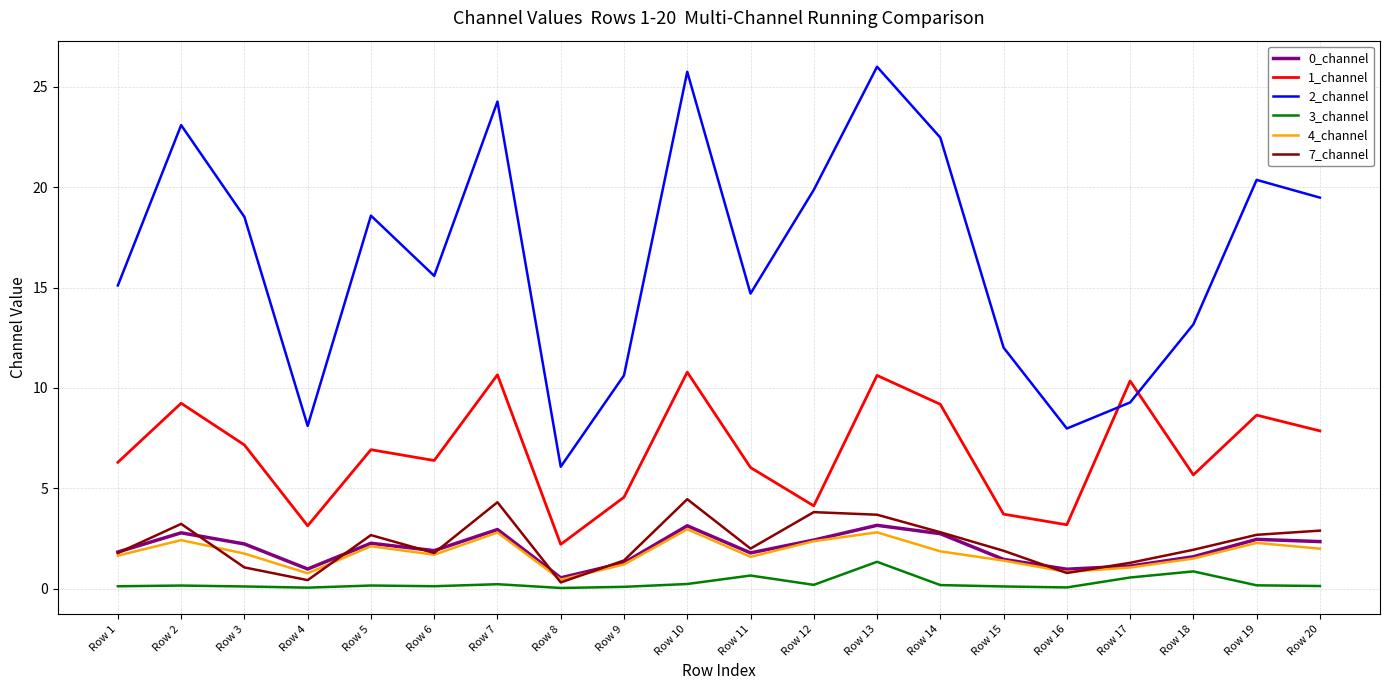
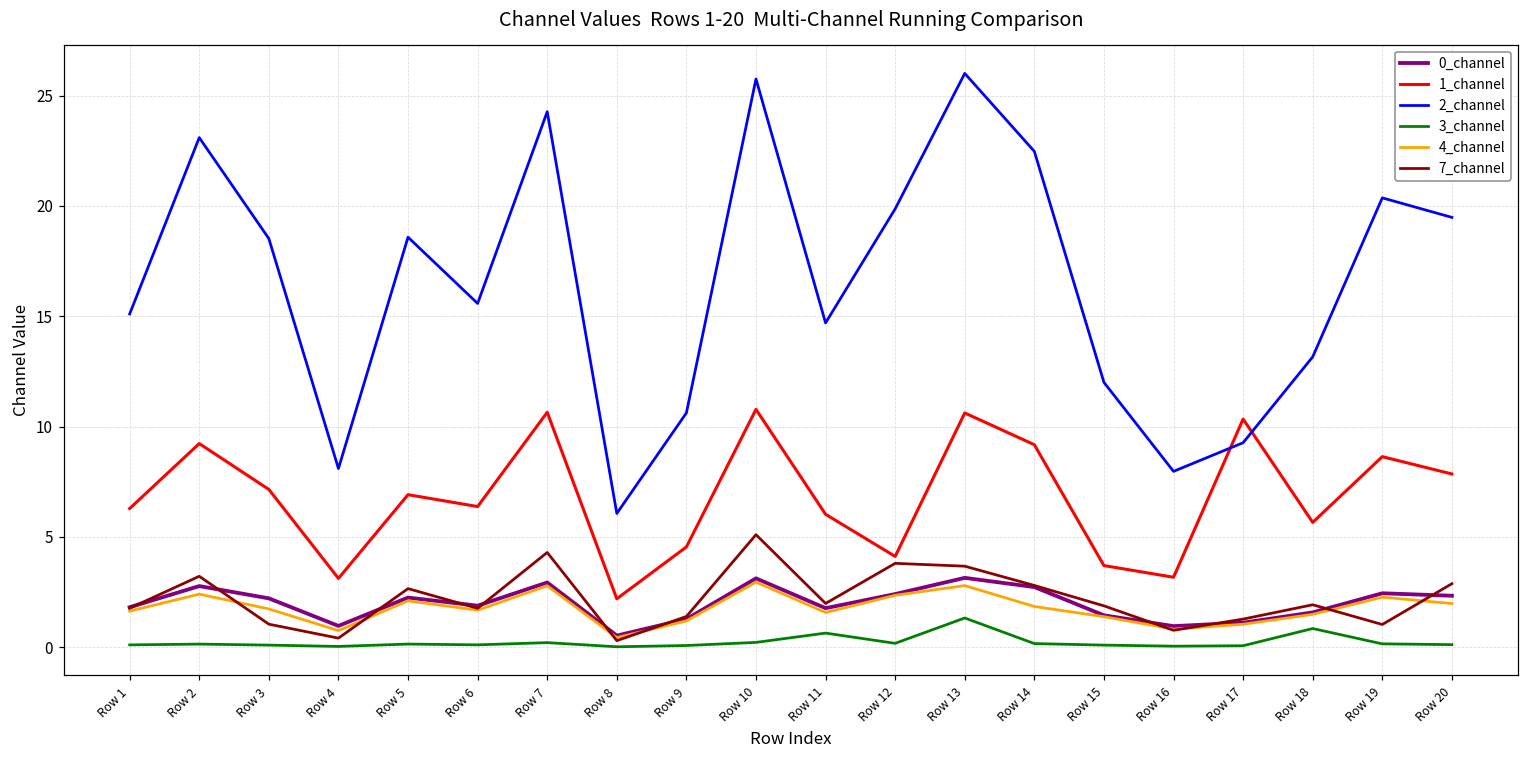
  {
    "0_channel": {
      "Row 2": 2.8,
      "Row 3": 2.2,
      "Row 4": 1.0,
      "Row 5": 2.3,
      "Row 7": 2.9,
      "Row 10": 3.1,
      "Row 11": 1.8,
      "Row 13": 3.1,
      "Row 16": 1.0,
      "Row 19": 2.4,
      "Row 20": 2.3
    },
    "1_channel": {
      "Row 1": 6.3,
      "Row 2": 9.2,
      "Row 3": 7.2,
      "Row 4": 3.1,
      "Row 5": 6.9,
      "Row 6": 6.4,
      "Row 7": 10.6,
      "Row 8": 2.2,
      "Row 9": 4.5,
      "Row 10": 10.8,
      "Row 11": 6.0,
      "Row 12": 4.1,
      "Row 13": 10.6,
      "Row 14": 9.2,
      "Row 15": 3.7,
      "Row 16": 3.2,
      "Row 17": 10.3,
      "Row 18": 5.7,
      "Row 19": 8.6,
      "Row 20": 7.9
    },
    "2_channel": {
      "Row 1": 15.1,
      "Row 2": 23.1,
      "Row 3": 18.5,
      "Row 4": 8.1,
      "Row 5": 18.6,
      "Row 6": 15.6,
      "Row 7": 24.3,
      "Row 8": 6.1,
      "Row 9": 10.6,
      "Row 10": 25.8,
      "Row 11": 14.7,
      "Row 12": 19.9,
      "Row 13": 26.0,
      "Row 14": 22.5,
      "Row 15": 12.0,
      "Row 16": 8.0,
      "Row 17": 9.3,
      "Row 18": 13.2,
      "Row 19": 20.4,
      "Row 20": 19.5
    },
    "3_channel": {
      "Row 1": 0.1,
      "Row 2": 0.1,
      "Row 3": 0.1,
      "Row 4": 0.0,
      "Row 5": 0.1,
      "Row 6": 0.1,
      "Row 7": 0.2,
      "Row 8": 0.0,
      "Row 9": 0.1,
      "Row 10": 0.2,
      "Row 11": 0.6,
      "Row 12": 0.2,
      "Row 13": 1.3,
      "Row 14": 0.2,
      "Row 15": 0.1,
      "Row 16": 0.1,
-     "Row 17": 0.5,
+     "Row 17": 0.1,
      "Row 18": 0.9,
      "Row 19": 0.2,
      "Row 20": 0.1
    },
    "4_channel": {
      "Row 1": 1.6,
      "Row 2": 2.4,
      "Row 3": 1.7,
      "Row 4": 0.8,
      "Row 5": 2.1,
      "Row 7": 2.8,
      "Row 10": 3.0,
      "Row 11": 1.6,
      "Row 13": 2.8,
      "Row 14": 1.9,
      "Row 19": 2.3,
      "Row 20": 2.0
    },
    "7_channel": {
      "Row 2": 3.2,
      "Row 3": 1.1,
      "Row 4": 0.4,
      "Row 5": 2.7,
      "Row 7": 4.3,
      "Row 8": 0.3,
-     "Row 10": 4.4,
+     "Row 10": 5.1,
      "Row 11": 2.0,
      "Row 12": 3.8,
      "Row 13": 3.7,
      "Row 15": 1.9,
      "Row 17": 1.3,
      "Row 18": 1.9,
-     "Row 19": 2.7,
+     "Row 19": 1.0,
      "Row 20": 2.9
    }
  }
